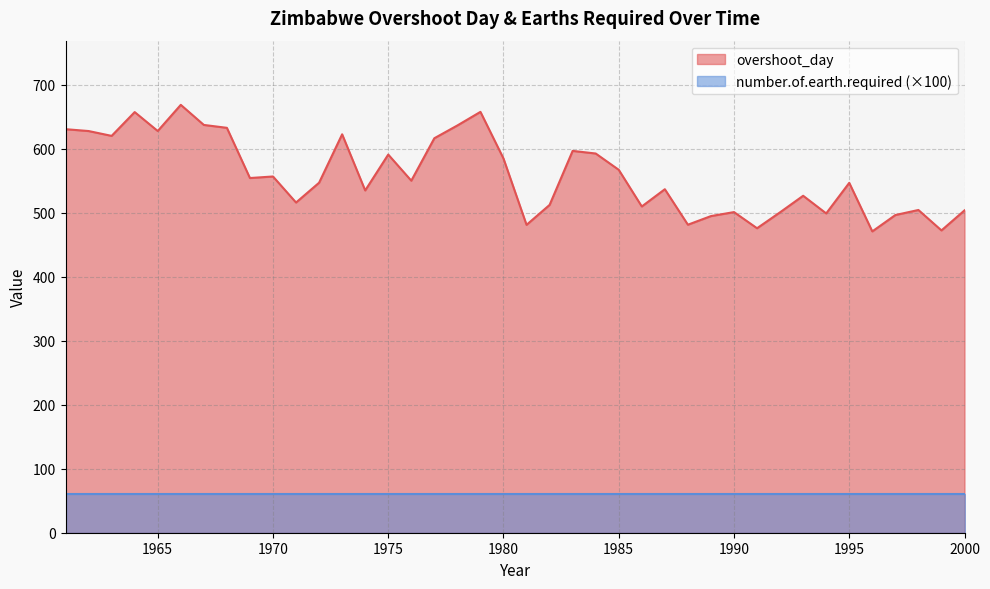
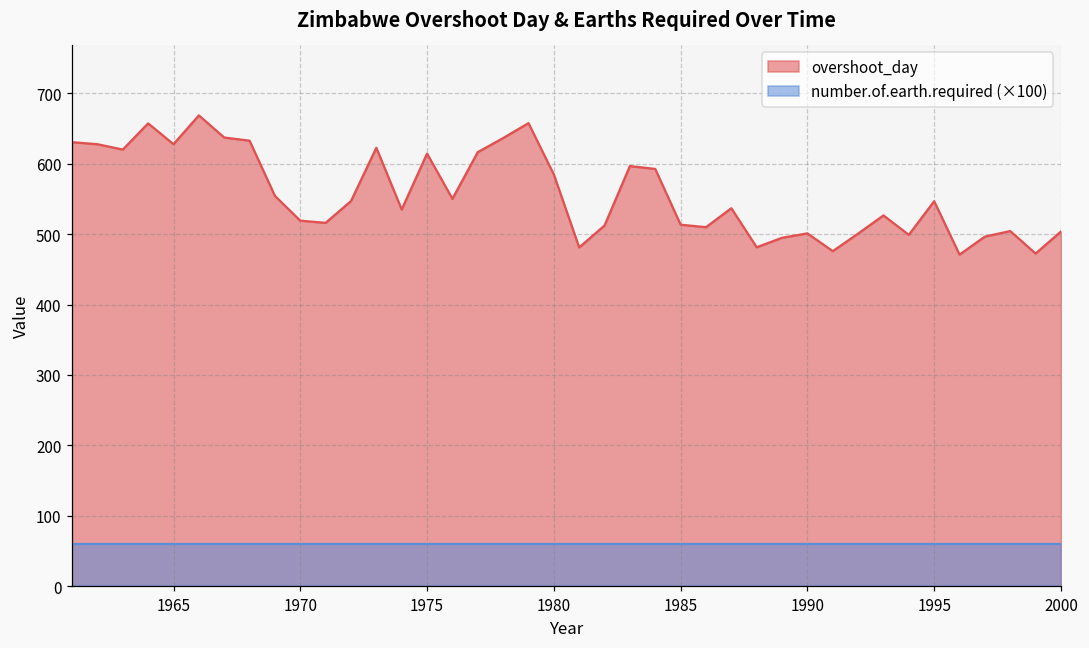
  {
    "overshoot_day": {
      "1965": 630,
-     "1970": 560,
-     "1975": 590,
+     "1970": 520,
+     "1975": 610,
      "1980": 580,
-     "1985": 570,
+     "1985": 510,
      "1990": 500,
      "1995": 550,
      "2000": 500
    },
    "number.of.earth.required (×100)": {
      "1965": 60,
      "1970": 60,
      "1975": 60,
      "1980": 60,
      "1985": 60,
      "1990": 60,
      "1995": 60,
      "2000": 60
    }
  }
